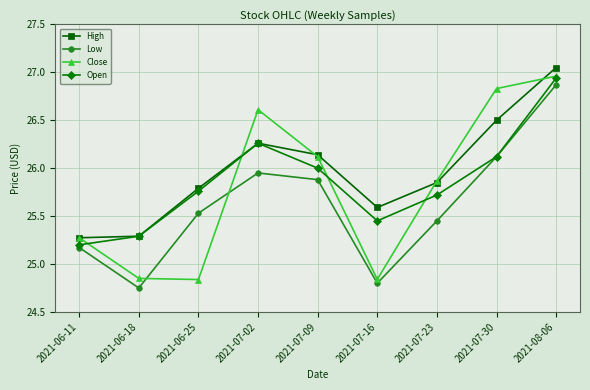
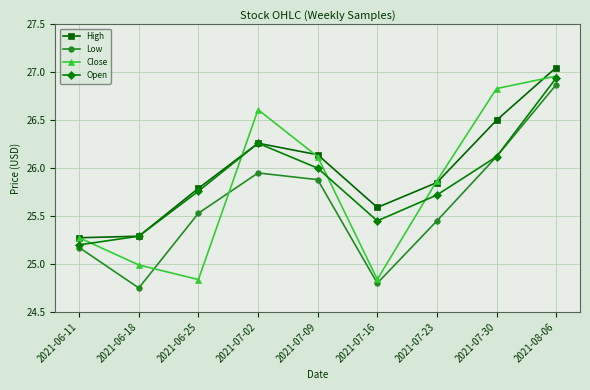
  {
    "Close": {
-     "2021-06-18": 24.9,
+     "2021-06-18": 25.0,
      "2021-06-25": 24.8,
      "2021-07-02": 26.6,
      "2021-07-16": 24.8,
      "2021-07-30": 26.8
    }
  }
